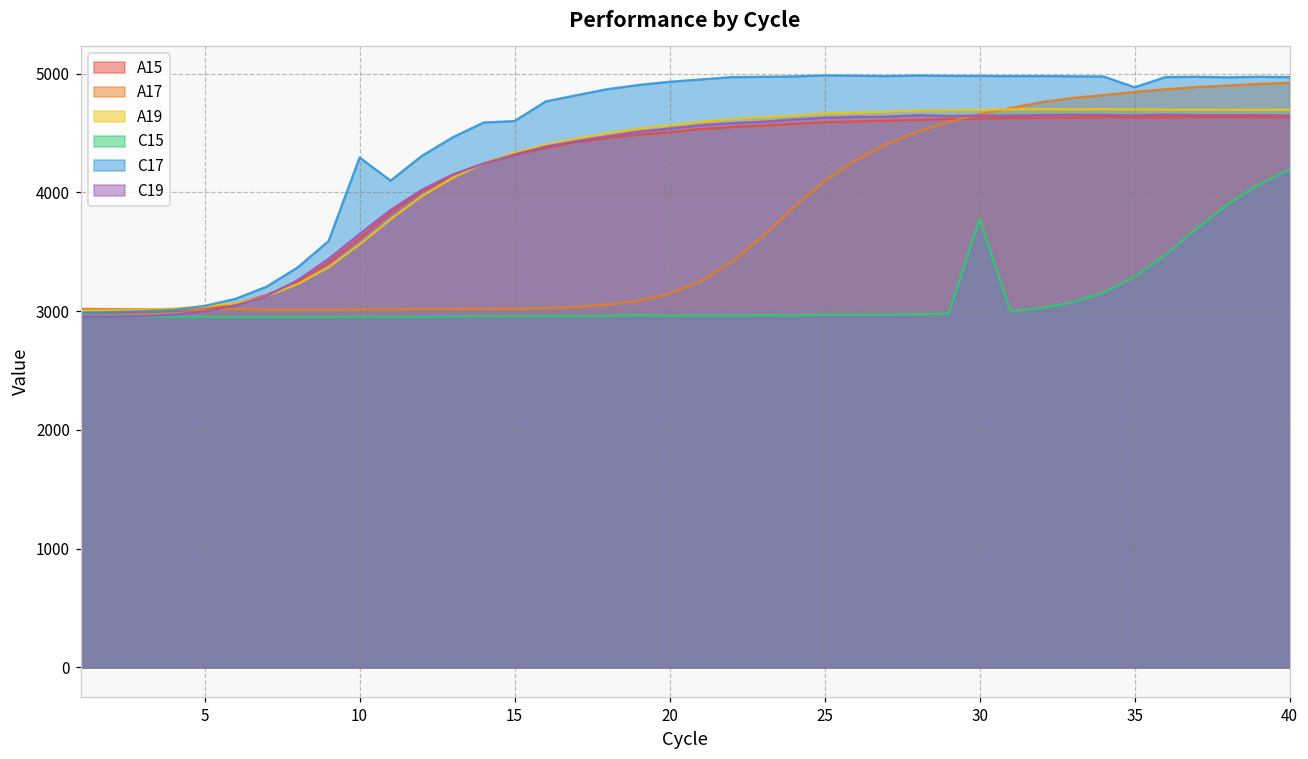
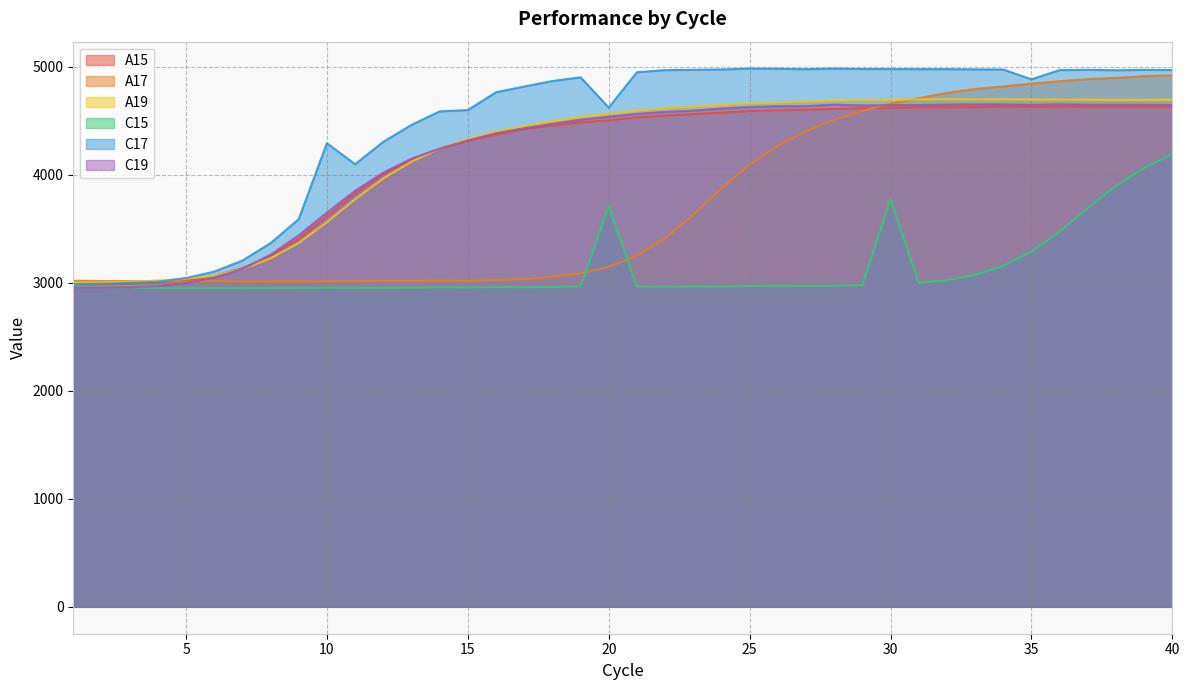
  {
    "C15": {
      "5": 2950,
      "10": 2950,
      "15": 2960,
-     "20": 2960,
+     "20": 3710,
      "25": 2970,
      "30": 3770,
      "35": 3290,
      "40": 4190
    },
    "C17": {
      "10": 4290,
      "15": 4600,
-     "20": 4930,
+     "20": 4620,
      "25": 4980,
      "30": 4980,
      "35": 4880,
      "40": 4970
    },
    "C19": {
      "10": 3650,
      "20": 4540,
      "25": 4630
    }
  }
